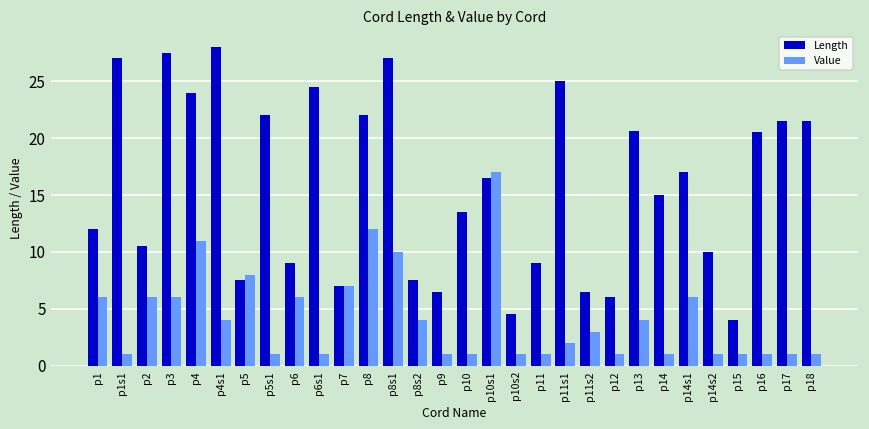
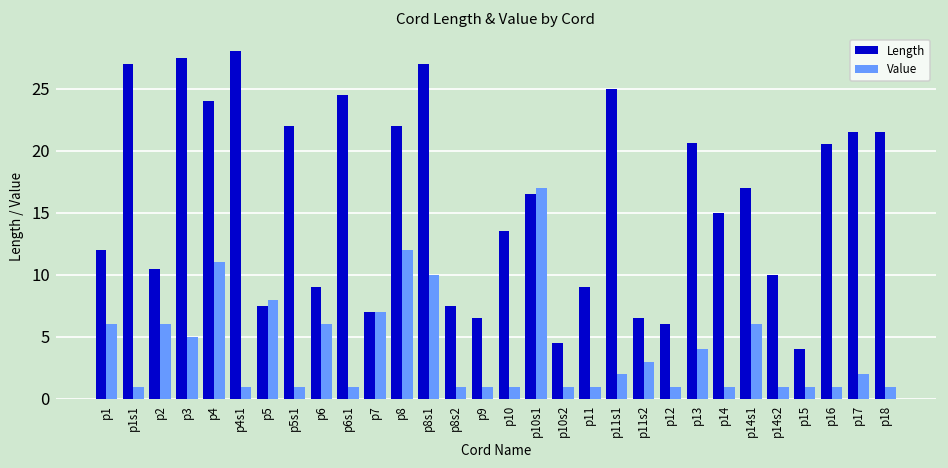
  {
    "Length": {
      "p1": 12,
      "p1s1": 27,
      "p2": 10.5,
      "p3": 27.5,
      "p4": 24,
      "p4s1": 28,
      "p5": 7.5,
      "p5s1": 22,
      "p6": 9,
      "p6s1": 24.5,
      "p7": 7,
      "p8": 22,
      "p8s1": 27,
      "p8s2": 7.5,
      "p9": 6.5,
      "p10": 13.5,
      "p10s1": 16.5,
      "p10s2": 4.5,
      "p11": 9,
      "p11s1": 25,
      "p11s2": 6.5,
      "p12": 6,
      "p13": 20.6,
      "p14": 15,
      "p14s1": 17,
      "p14s2": 10,
      "p15": 4,
      "p16": 20.5,
      "p17": 21.5,
      "p18": 21.5
    },
    "Value": {
      "p1": 6,
      "p1s1": 1,
      "p2": 6,
-     "p3": 6,
+     "p3": 5,
      "p4": 11,
-     "p4s1": 4,
+     "p4s1": 1,
      "p5": 8,
      "p5s1": 1,
      "p6": 6,
      "p6s1": 1,
      "p7": 7,
      "p8": 12,
      "p8s1": 10,
-     "p8s2": 4,
+     "p8s2": 1,
      "p9": 1,
      "p10": 1,
      "p10s1": 17,
      "p10s2": 1,
      "p11": 1,
      "p11s1": 2,
      "p11s2": 3,
      "p12": 1,
      "p13": 4,
      "p14": 1,
      "p14s1": 6,
      "p14s2": 1,
      "p15": 1,
      "p16": 1,
-     "p17": 1,
+     "p17": 2,
      "p18": 1
    }
  }
